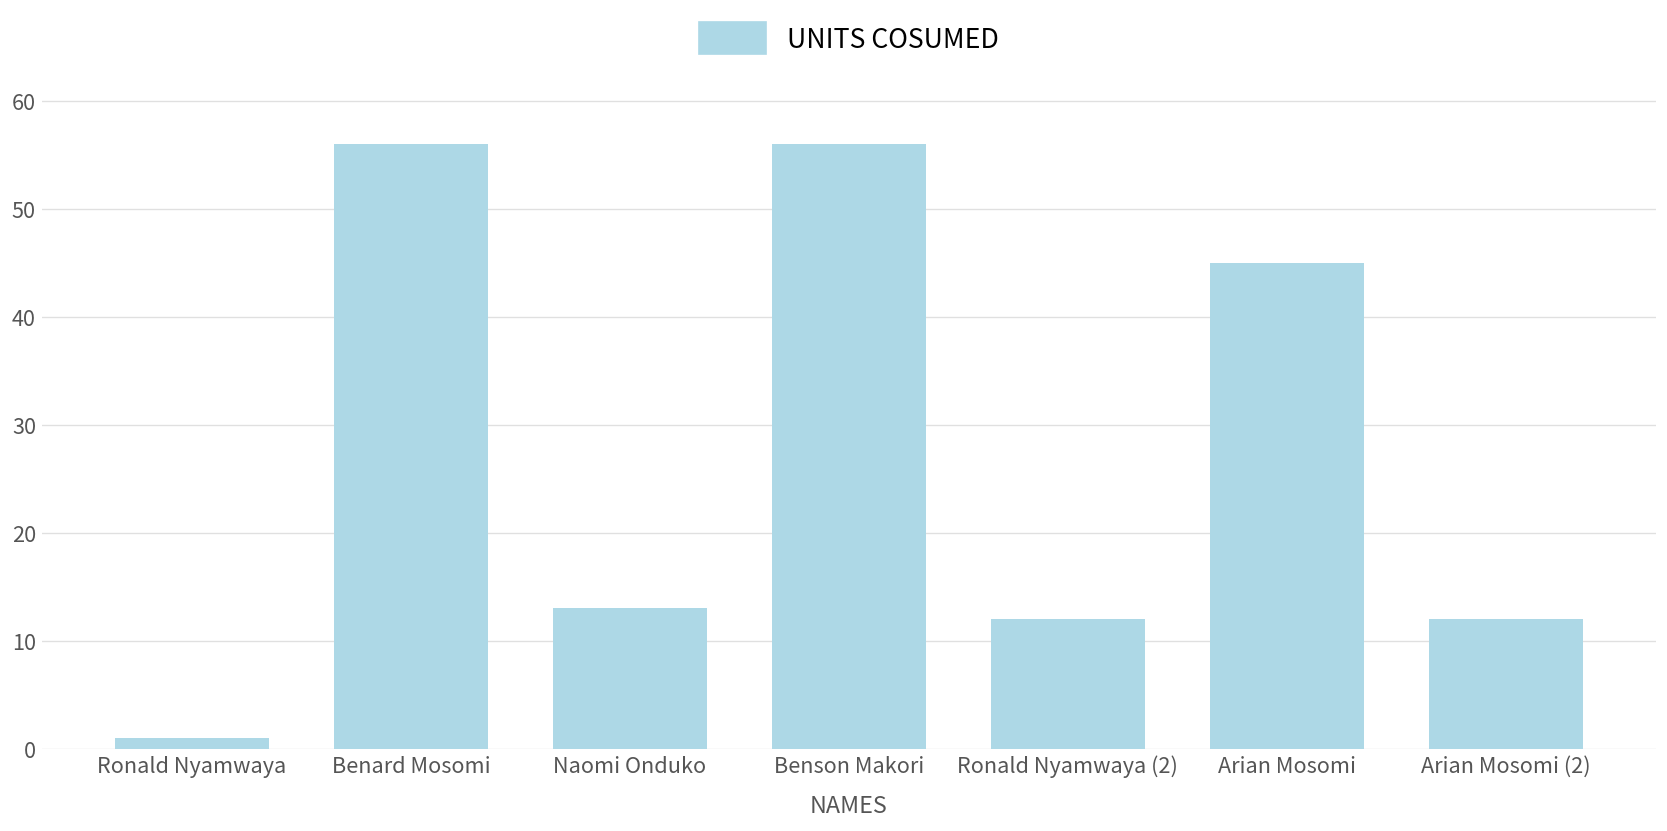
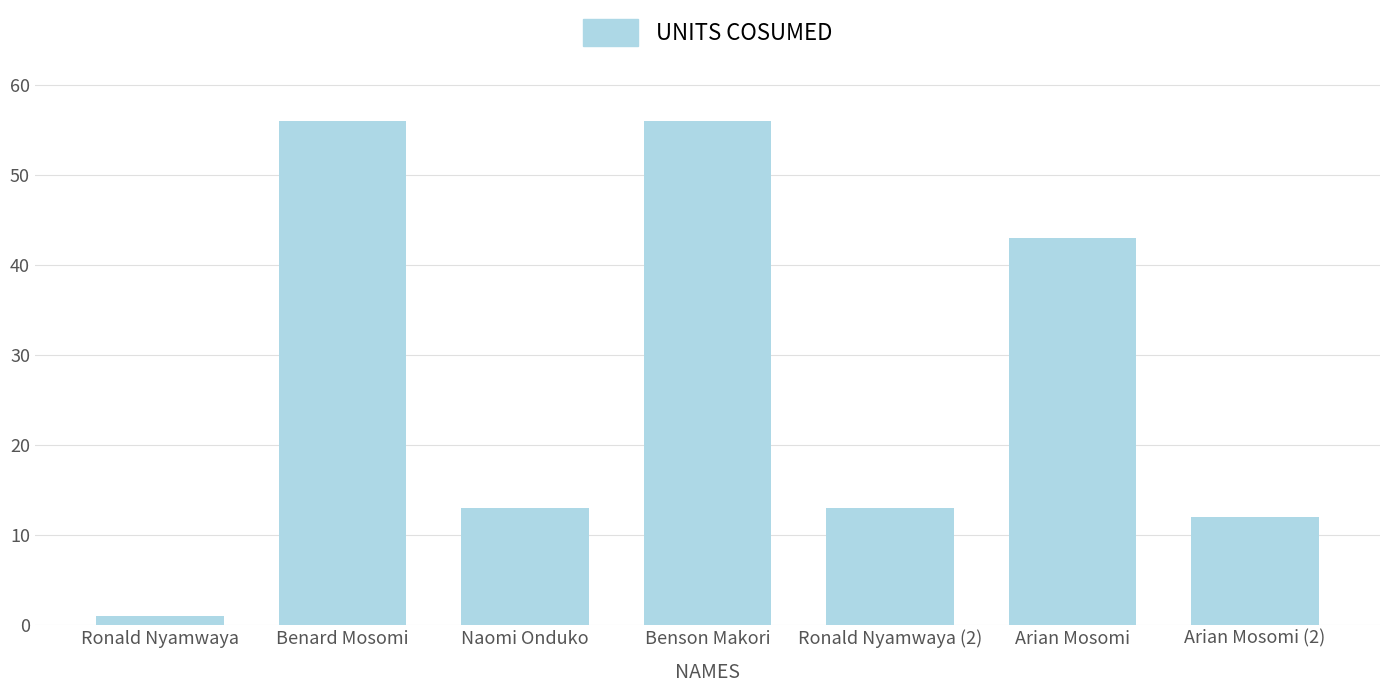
  {
    "Ronald Nyamwaya": 1,
    "Benard Mosomi": 56,
    "Naomi Onduko": 13,
    "Benson Makori": 56,
-   "Ronald Nyamwaya (2)": 12,
-   "Arian Mosomi": 45,
+   "Ronald Nyamwaya (2)": 13,
+   "Arian Mosomi": 43,
    "Arian Mosomi (2)": 12
  }
